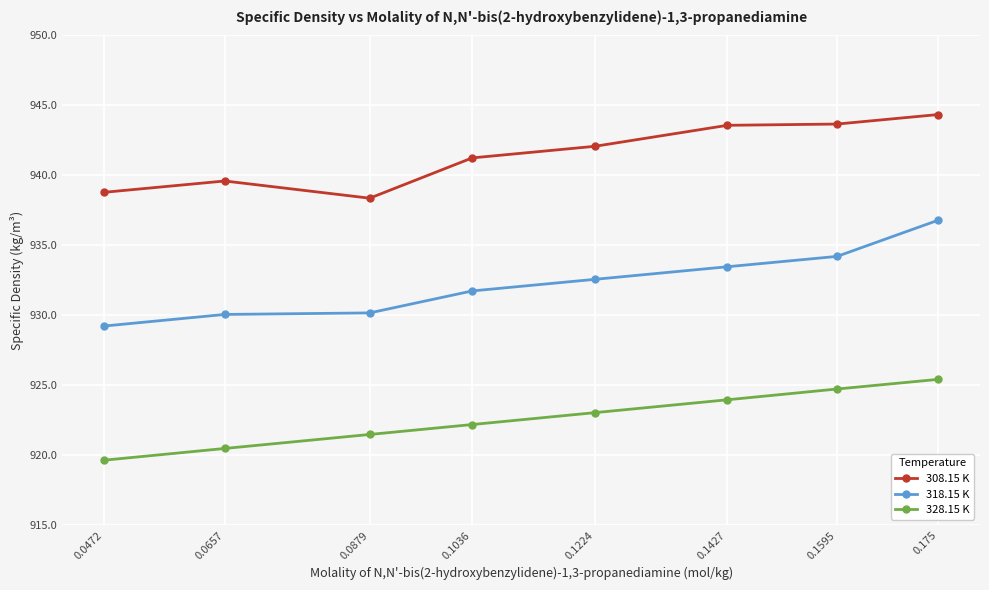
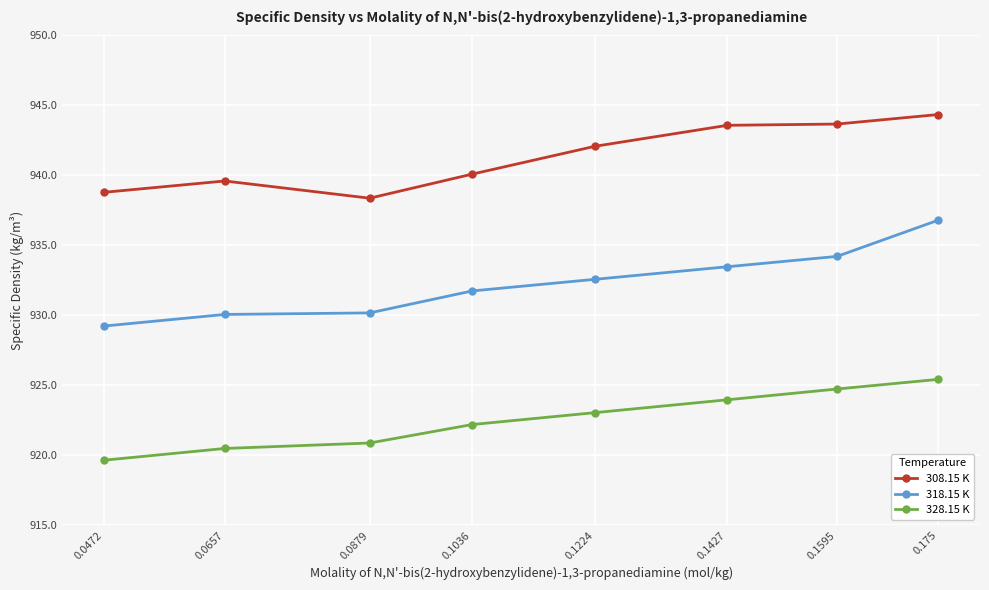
  {
    "308.15 K": {
      "0.0472": 938.8,
      "0.0657": 939.6,
      "0.0879": 938.4,
-     "0.1036": 941.3,
+     "0.1036": 940.1,
      "0.1224": 942.1,
      "0.1427": 943.6,
      "0.1595": 943.7,
      "0.175": 944.4
    },
    "318.15 K": {
      "0.0472": 929.2,
      "0.0657": 930.1,
      "0.0879": 930.2,
      "0.1036": 931.7,
      "0.1224": 932.6,
      "0.1427": 933.5,
      "0.1595": 934.2,
      "0.175": 936.8
    },
    "328.15 K": {
      "0.0472": 919.6,
      "0.0657": 920.5,
-     "0.0879": 921.5,
+     "0.0879": 920.9,
      "0.1036": 922.2,
      "0.1224": 923.0,
      "0.1427": 924.0,
      "0.1595": 924.7,
      "0.175": 925.4
    }
  }
